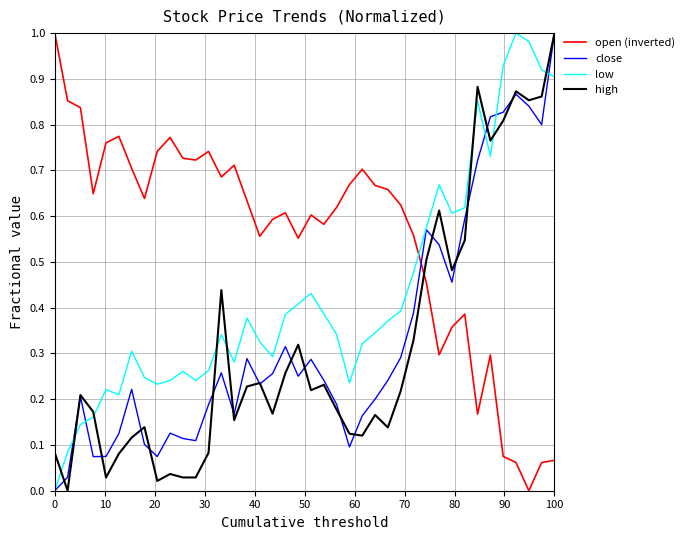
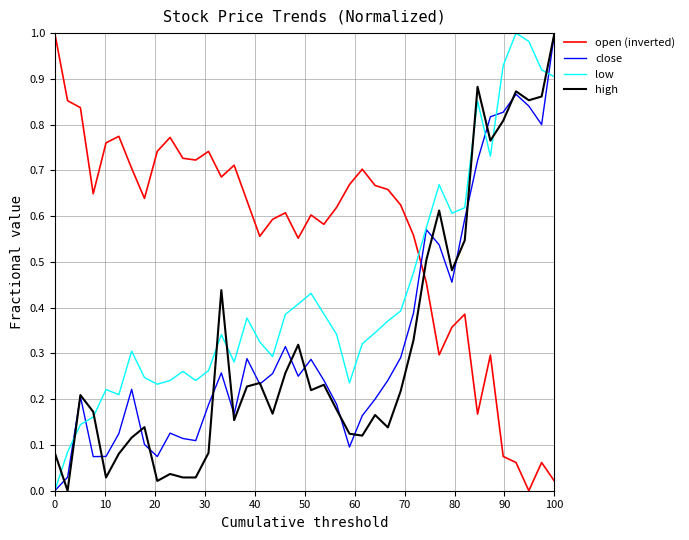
  {
    "open (inverted)": {
      "0": 1.00,
-     "100": 0.07
+     "100": 0.02
    },
    "low": {
      "100": 0.90
    },
    "high": {
      "0": 0.08
    }
  }
